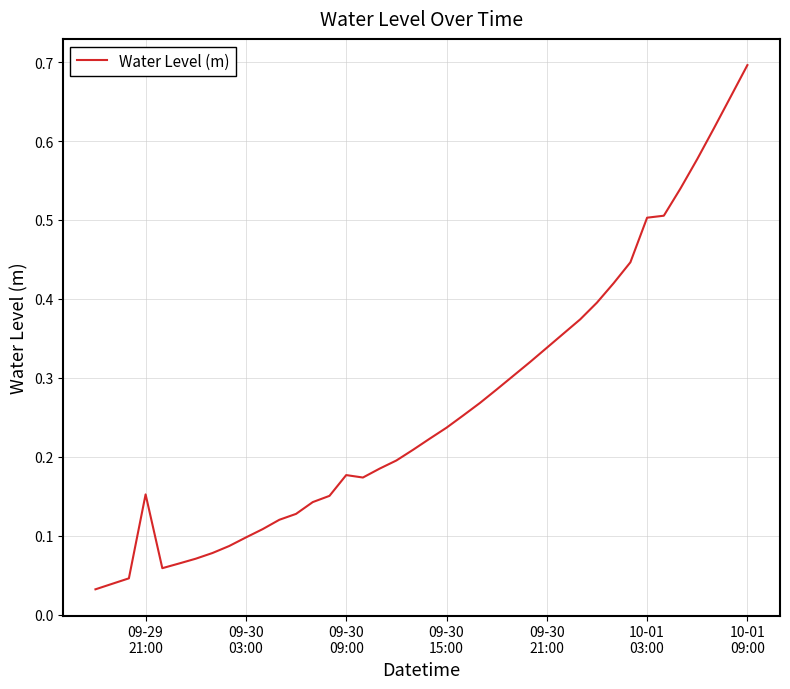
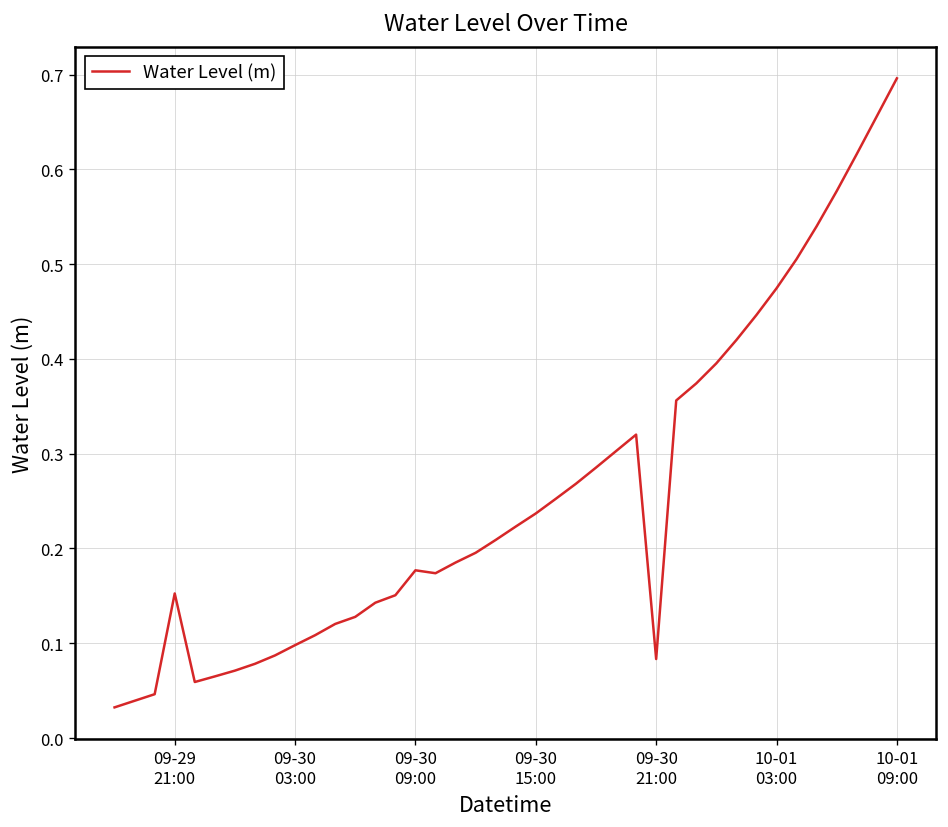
  {
    "09-29 21:00": 0.15,
    "09-30 03:00": 0.10,
    "09-30 09:00": 0.18,
    "09-30 15:00": 0.24,
-   "09-30 21:00": 0.34,
-   "10-01 03:00": 0.50,
+   "09-30 21:00": 0.08,
+   "10-01 03:00": 0.47,
    "10-01 09:00": 0.70
  }
